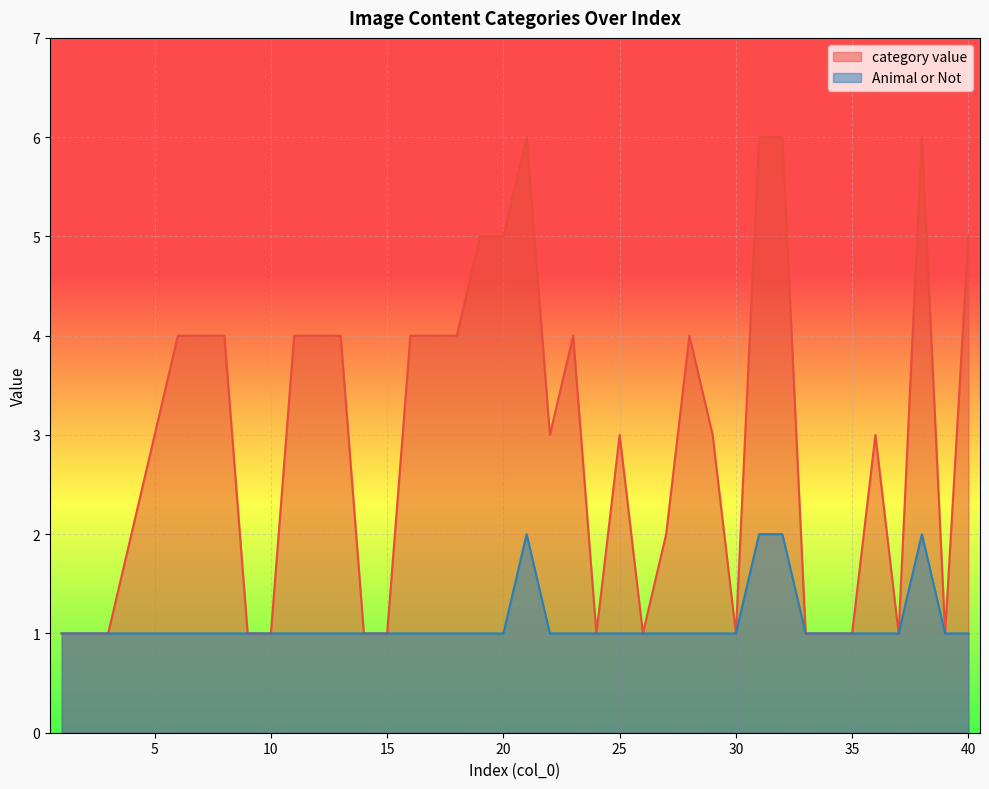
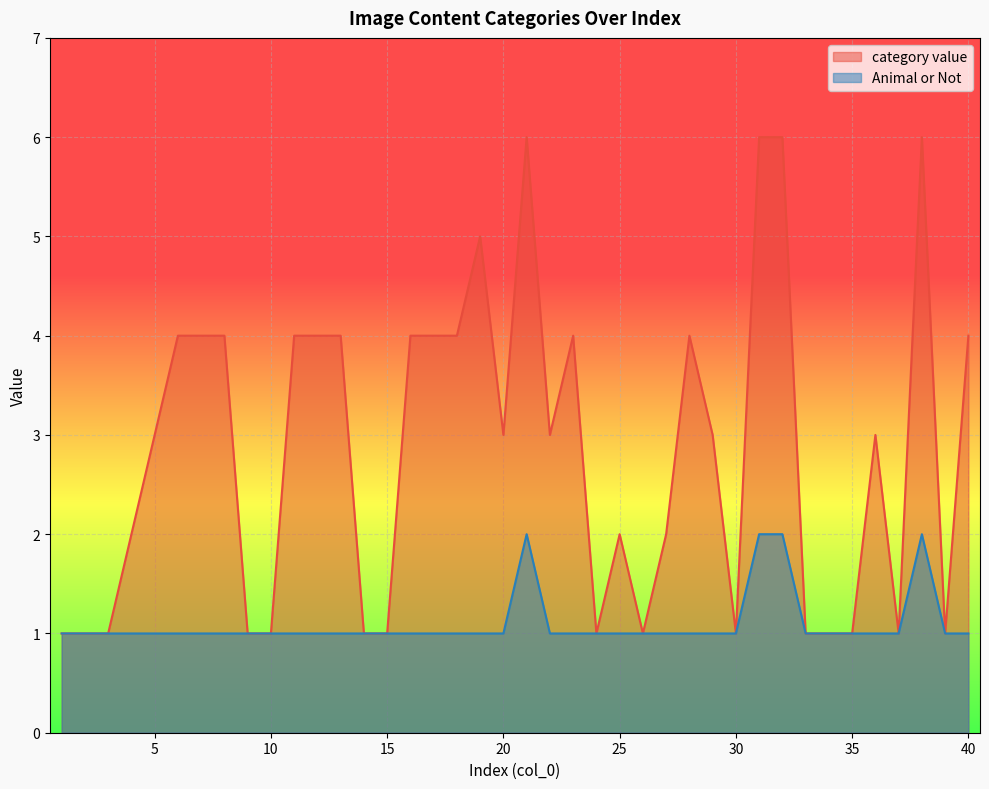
  {
    "category value": {
      "5": 3,
-     "20": 5,
-     "25": 3,
-     "40": 5
+     "20": 3,
+     "25": 2,
+     "40": 4
    },
    "Animal or Not": {
      "5": 1,
      "20": 1,
      "25": 1,
      "40": 1
    }
  }
